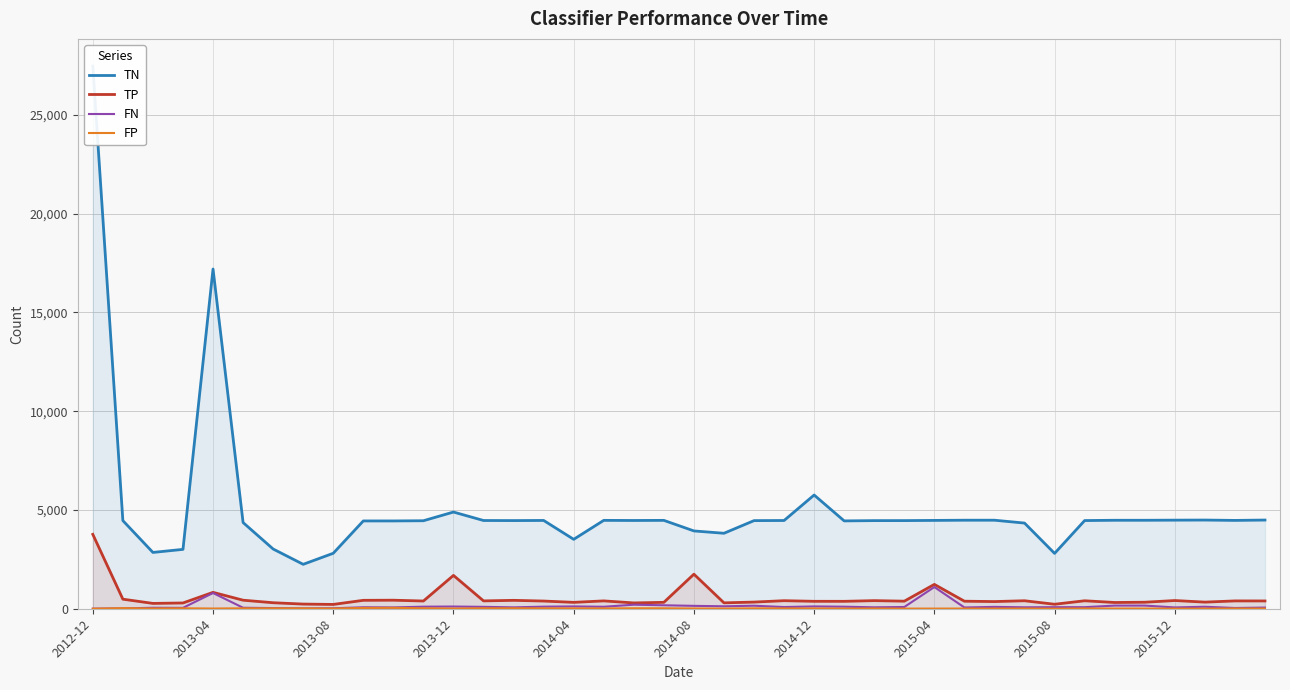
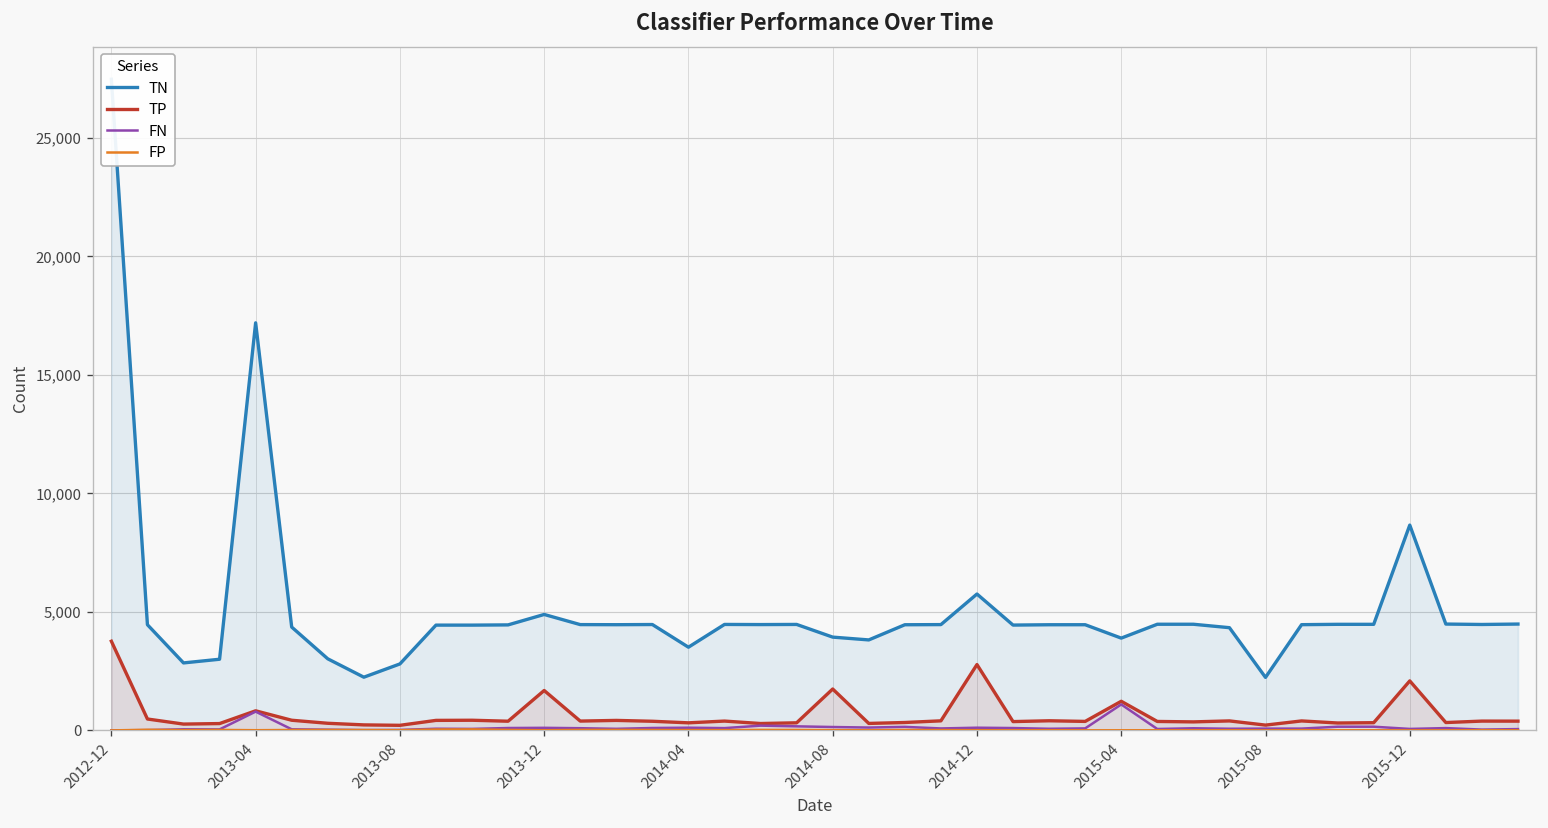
  {
    "TN": {
      "2013-04": "17,200",
      "2013-08": "2,800",
      "2013-12": "4,900",
      "2014-04": "3,500",
      "2014-08": "3,900",
      "2014-12": "5,800",
-     "2015-04": "4,500",
-     "2015-08": "2,800",
-     "2015-12": "4,500"
+     "2015-04": "3,900",
+     "2015-08": "2,200",
+     "2015-12": "8,700"
    },
    "TP": {
      "2012-12": "3,800",
      "2013-08": "200",
      "2013-12": "1,700",
      "2014-04": "300",
      "2014-08": "1,700",
-     "2014-12": "400",
+     "2014-12": "2,800",
      "2015-04": "1,200",
      "2015-08": "200",
-     "2015-12": "400"
+     "2015-12": "2,100"
    },
    "FN": {
      "2014-08": "100",
      "2015-04": "1,100"
    },
    "FP": {
      "2013-04": "0",
      "2014-08": "0",
      "2015-04": "0"
    }
  }
